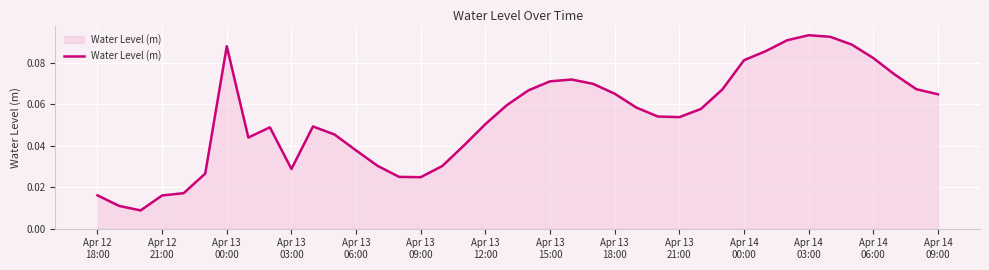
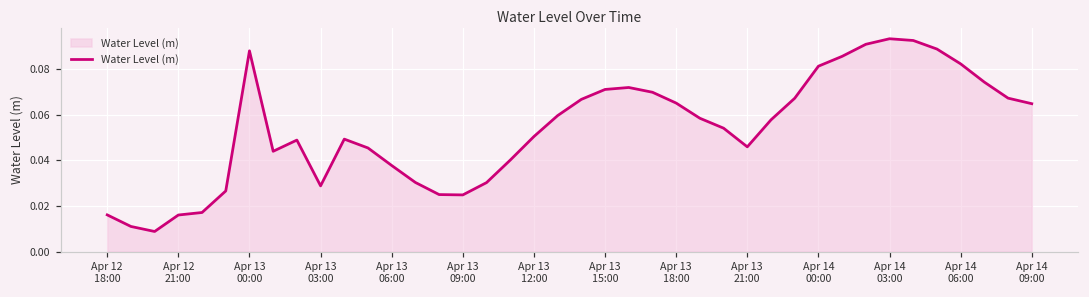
  {
    "Apr 12 18:00": 0.016,
    "Apr 12 21:00": 0.016,
    "Apr 13 00:00": 0.088,
    "Apr 13 03:00": 0.029,
    "Apr 13 06:00": 0.038,
    "Apr 13 09:00": 0.025,
    "Apr 13 12:00": 0.050,
    "Apr 13 15:00": 0.071,
    "Apr 13 18:00": 0.065,
-   "Apr 13 21:00": 0.054,
+   "Apr 13 21:00": 0.046,
    "Apr 14 00:00": 0.081,
    "Apr 14 03:00": 0.093,
    "Apr 14 06:00": 0.082,
    "Apr 14 09:00": 0.065
  }
